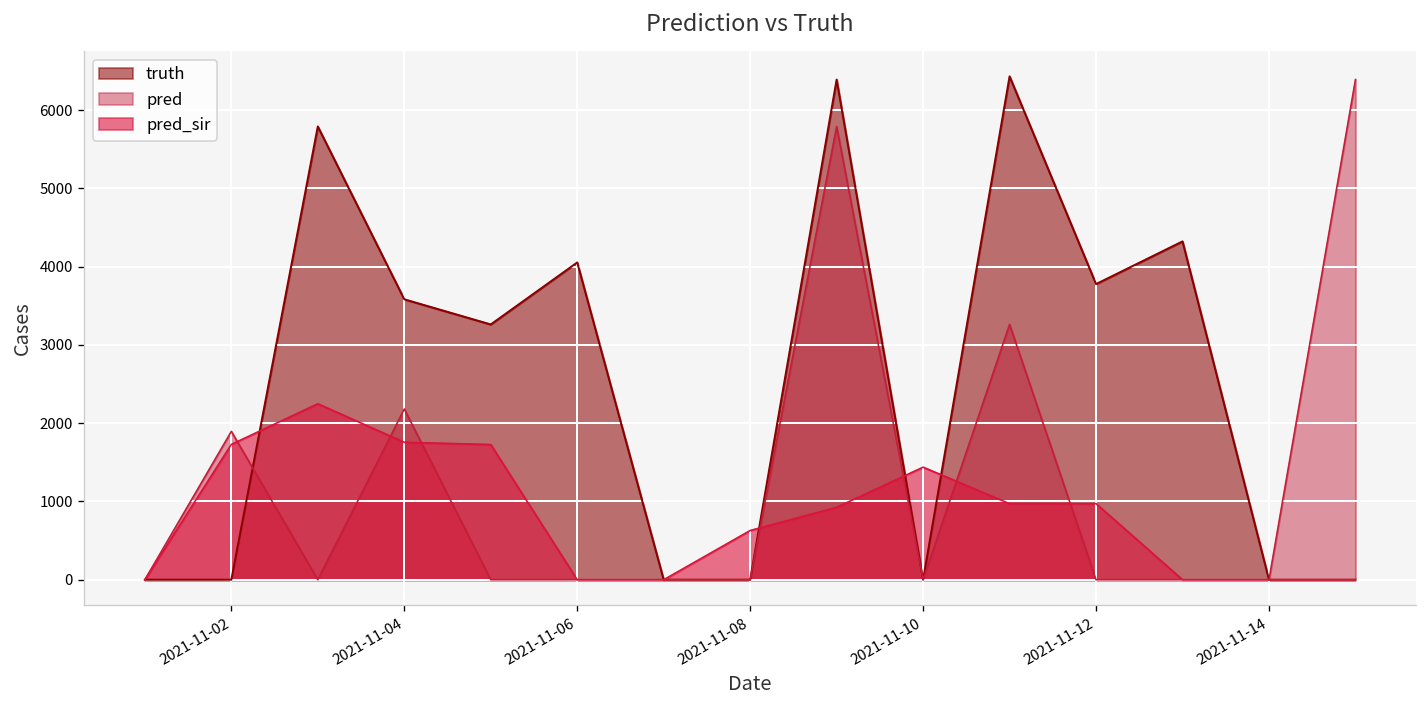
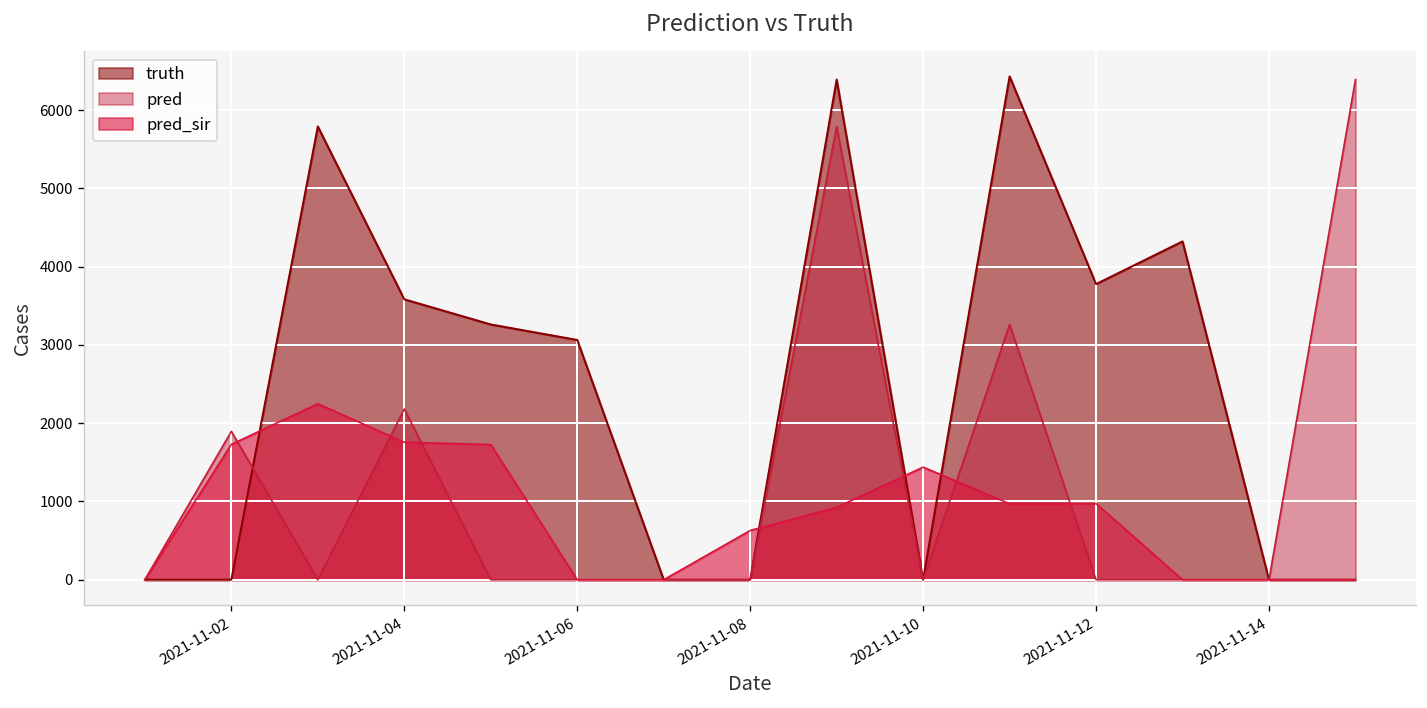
  {
    "truth": {
      "2021-11-02": 0,
      "2021-11-04": 3600,
-     "2021-11-06": 4100,
+     "2021-11-06": 3100,
      "2021-11-12": 3800
    }
  }
